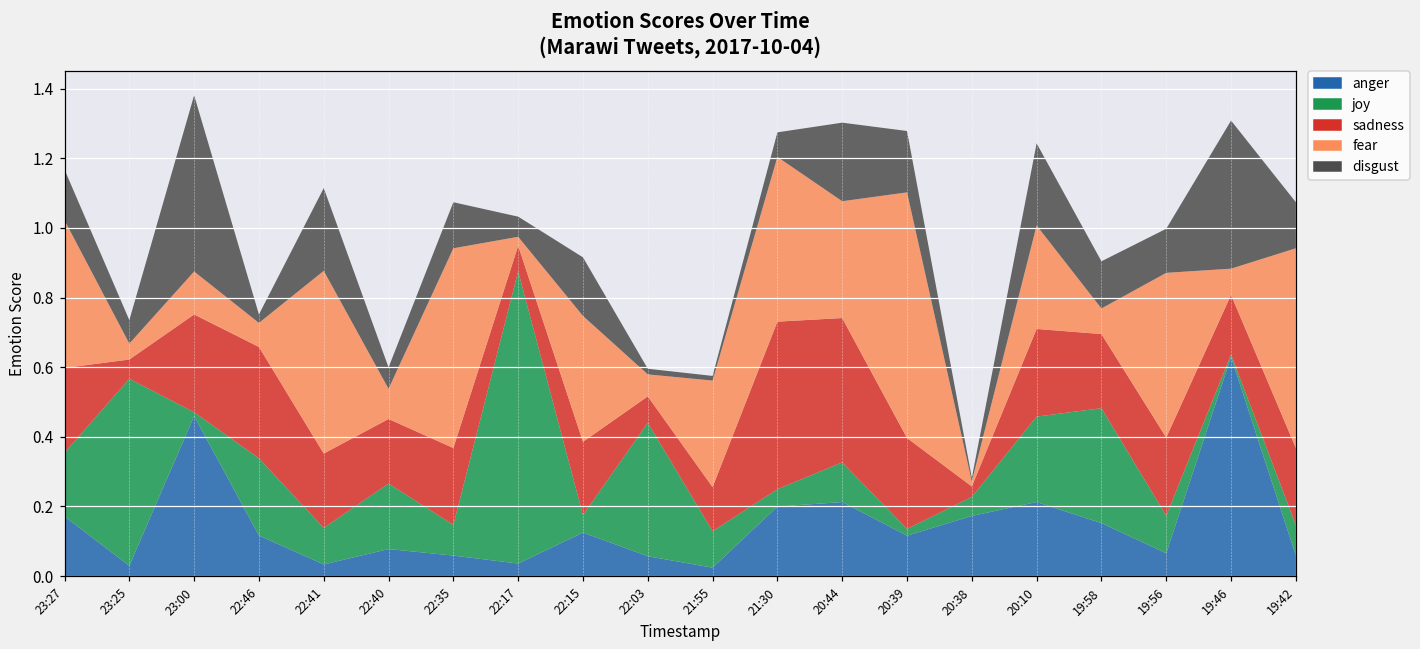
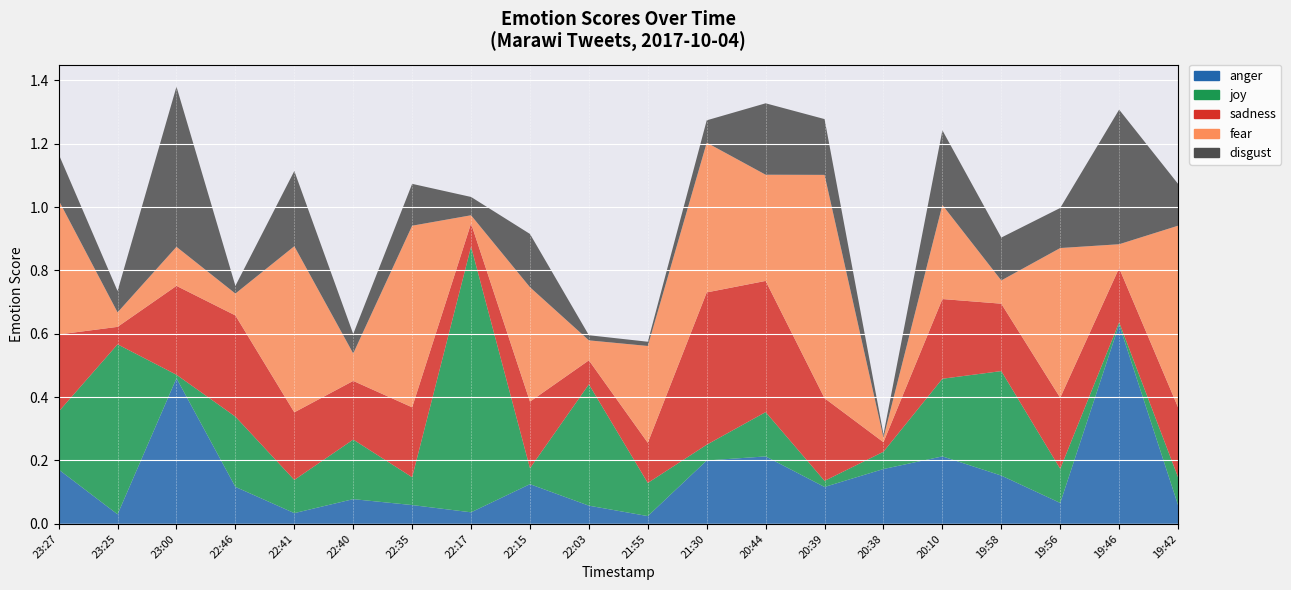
  {
    "anger": {
      "23:27": 0.17,
      "23:25": 0.03,
      "23:00": 0.46,
      "22:46": 0.12,
      "22:41": 0.03,
      "22:40": 0.08,
      "22:35": 0.06,
      "22:17": 0.04,
      "22:15": 0.13,
      "22:03": 0.06,
      "21:55": 0.02,
      "21:30": 0.20,
      "20:44": 0.21,
      "20:39": 0.12,
      "20:38": 0.17,
      "20:10": 0.21,
      "19:58": 0.15,
      "19:56": 0.07,
      "19:42": 0.06
    },
    "joy": {
      "23:27": 0.18,
      "23:25": 0.54,
      "23:00": 0.01,
      "22:46": 0.22,
      "22:41": 0.10,
      "22:40": 0.19,
      "22:35": 0.09,
      "22:17": 0.84,
      "22:15": 0.05,
      "22:03": 0.38,
      "21:55": 0.10,
      "21:30": 0.05,
-     "20:44": 0.11,
+     "20:44": 0.14,
      "20:39": 0.02,
      "20:38": 0.05,
      "20:10": 0.25,
      "19:58": 0.33,
      "19:56": 0.11,
      "19:42": 0.09
    },
    "sadness": {
      "23:27": 0.24,
      "23:25": 0.06,
      "23:00": 0.28,
      "22:46": 0.32,
      "22:41": 0.21,
      "22:40": 0.19,
      "22:35": 0.22,
      "22:17": 0.07,
      "22:15": 0.21,
      "22:03": 0.08,
      "21:55": 0.13,
      "21:30": 0.48,
      "20:44": 0.41,
      "20:39": 0.26,
      "20:38": 0.03,
      "20:10": 0.25,
      "19:58": 0.21,
      "19:56": 0.22,
      "19:46": 0.17,
      "19:42": 0.22
    },
    "fear": {
      "23:27": 0.42,
      "23:25": 0.05,
      "23:00": 0.12,
      "22:46": 0.07,
      "22:41": 0.52,
      "22:40": 0.09,
      "22:35": 0.57,
      "22:17": 0.03,
      "22:15": 0.36,
      "22:03": 0.06,
      "21:55": 0.31,
      "21:30": 0.47,
      "20:44": 0.34,
      "20:39": 0.71,
      "20:38": 0.01,
      "20:10": 0.30,
      "19:58": 0.07,
      "19:56": 0.47,
      "19:46": 0.08,
      "19:42": 0.57
    },
    "disgust": {
      "23:27": 0.15,
      "23:25": 0.07,
      "23:00": 0.51,
      "22:46": 0.02,
      "22:41": 0.24,
      "22:40": 0.06,
      "22:35": 0.13,
      "22:17": 0.06,
      "22:15": 0.17,
      "22:03": 0.02,
      "21:55": 0.01,
      "21:30": 0.07,
      "20:44": 0.23,
      "20:39": 0.18,
      "20:38": 0.01,
      "20:10": 0.24,
      "19:58": 0.14,
      "19:56": 0.13,
      "19:46": 0.43,
      "19:42": 0.13
    }
  }
